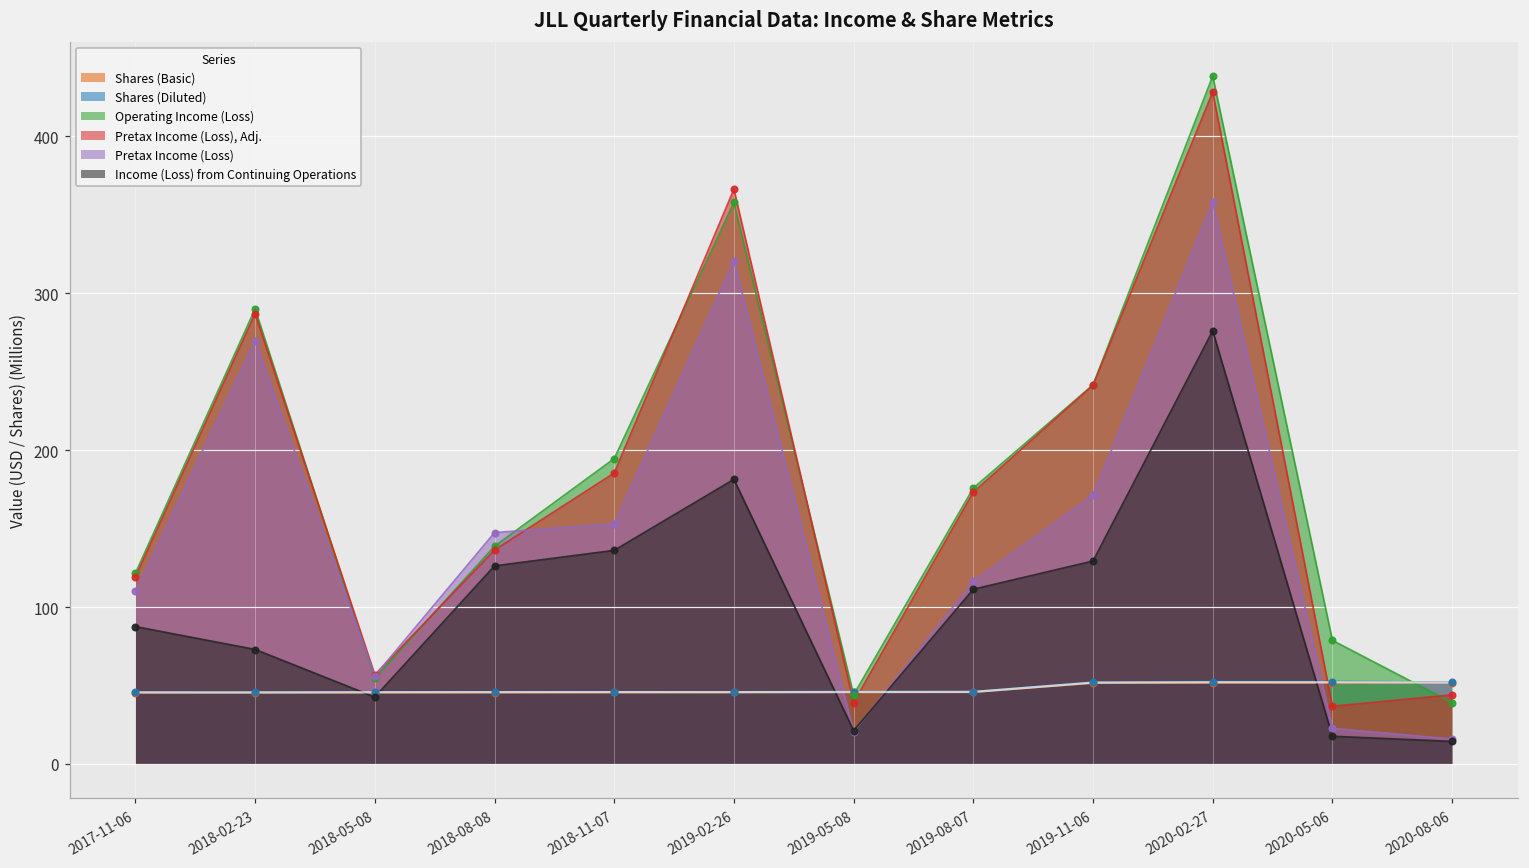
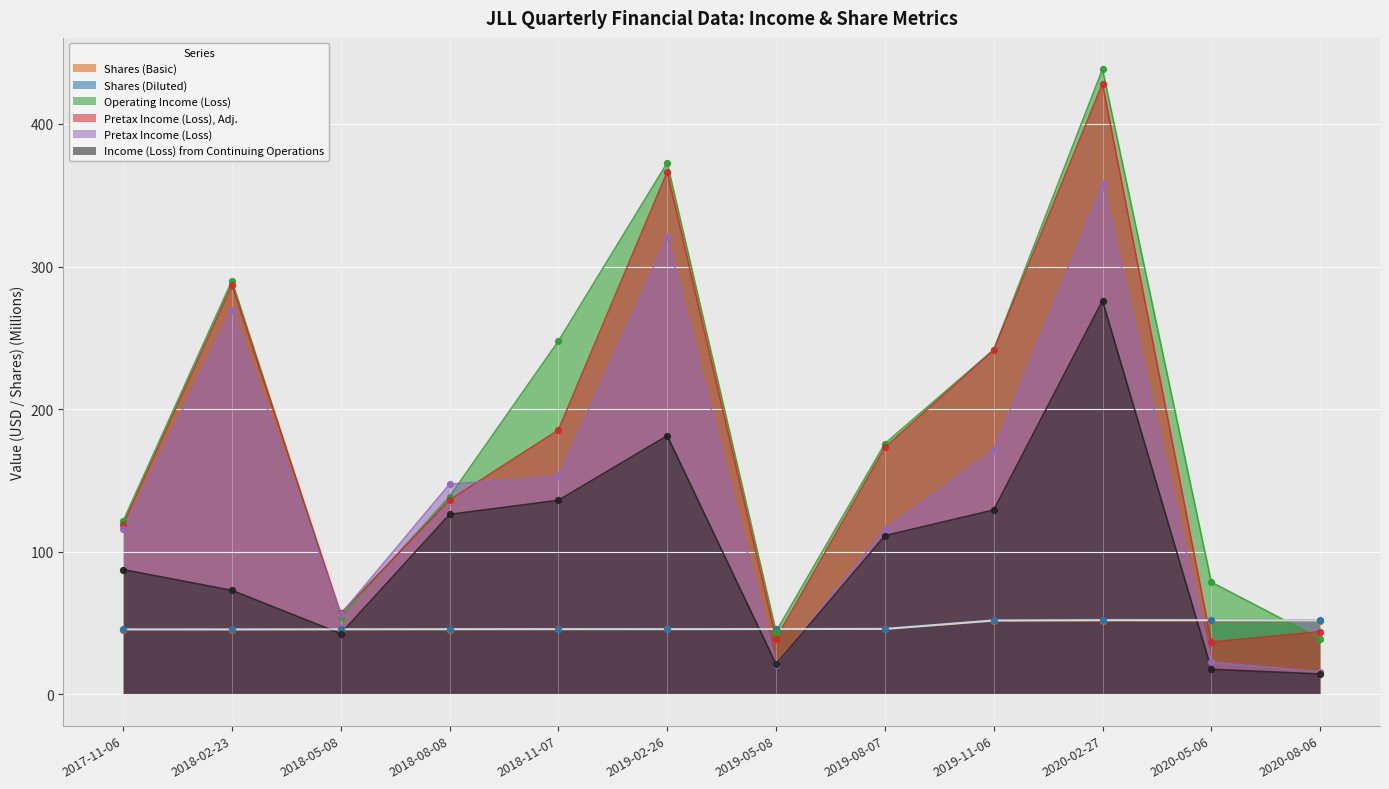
  {
    "Operating Income (Loss)": {
      "2017-11-06": 122,
      "2018-02-23": 290,
      "2018-08-08": 139,
-     "2018-11-07": 195,
-     "2019-02-26": 358,
+     "2018-11-07": 248,
+     "2019-02-26": 373,
      "2019-08-07": 176,
      "2020-02-27": 438,
      "2020-05-06": 79,
      "2020-08-06": 39
    },
    "Pretax Income (Loss)": {
-     "2017-11-06": 110,
+     "2017-11-06": 116,
      "2018-02-23": 270,
      "2018-08-08": 147,
      "2018-11-07": 153,
      "2019-02-26": 321,
      "2019-08-07": 116,
      "2019-11-06": 171,
      "2020-02-27": 358,
      "2020-05-06": 23
    },
    "Income (Loss) from Continuing Operations": {
      "2017-11-06": 88,
      "2018-02-23": 73,
      "2018-05-08": 43,
      "2018-08-08": 126,
      "2018-11-07": 136,
      "2019-02-26": 181,
      "2019-08-07": 111,
      "2019-11-06": 129,
      "2020-02-27": 276,
      "2020-05-06": 18
    }
  }
